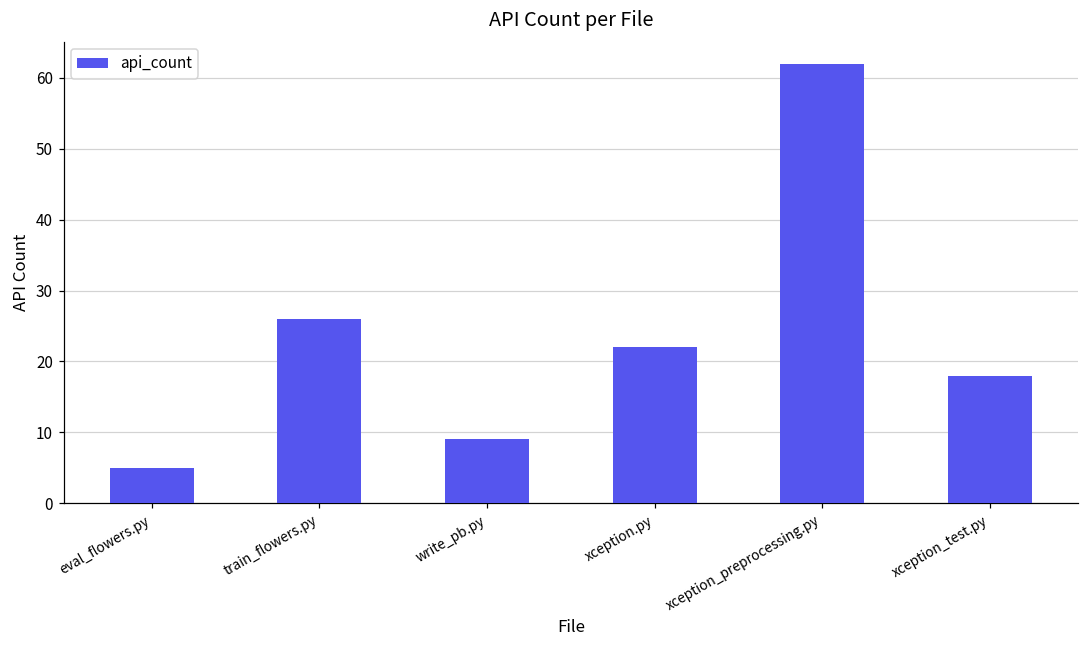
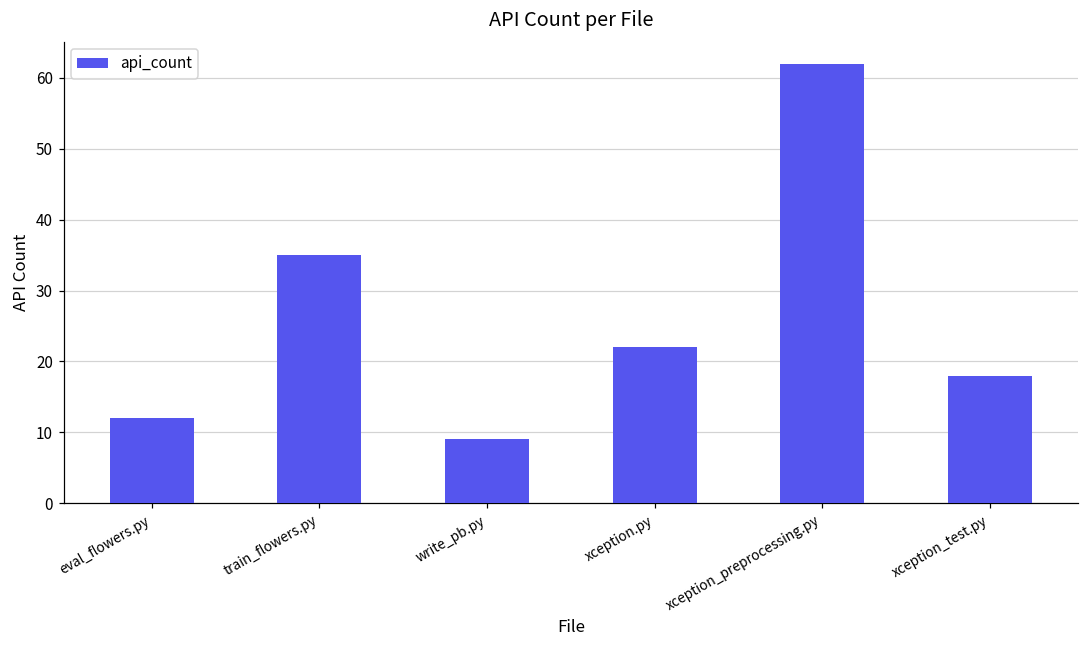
  {
-   "eval_flowers.py": 5,
-   "train_flowers.py": 26,
+   "eval_flowers.py": 12,
+   "train_flowers.py": 35,
    "write_pb.py": 9,
    "xception.py": 22,
    "xception_preprocessing.py": 62,
    "xception_test.py": 18
  }
